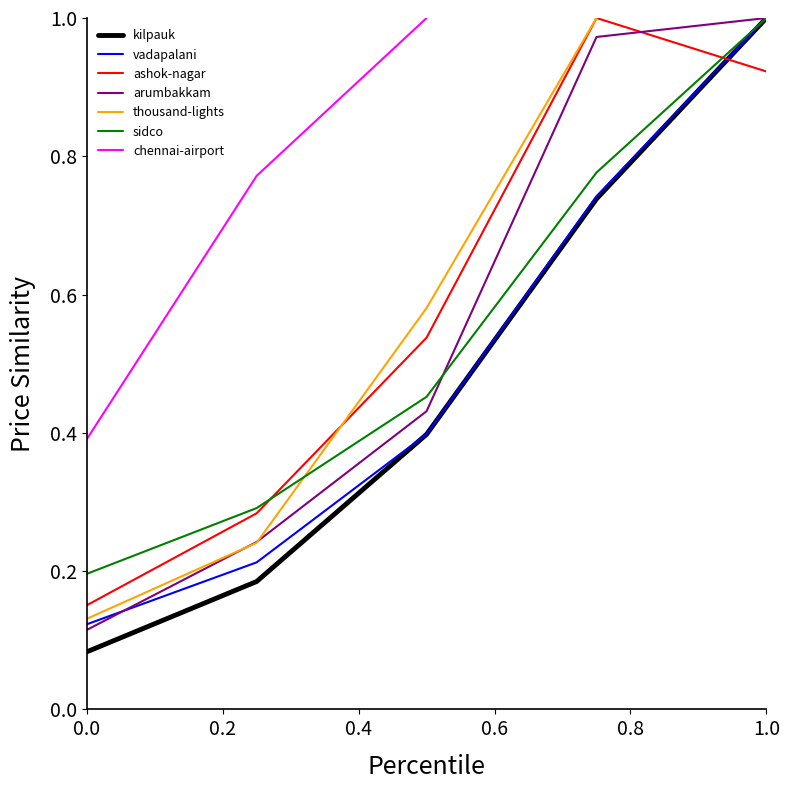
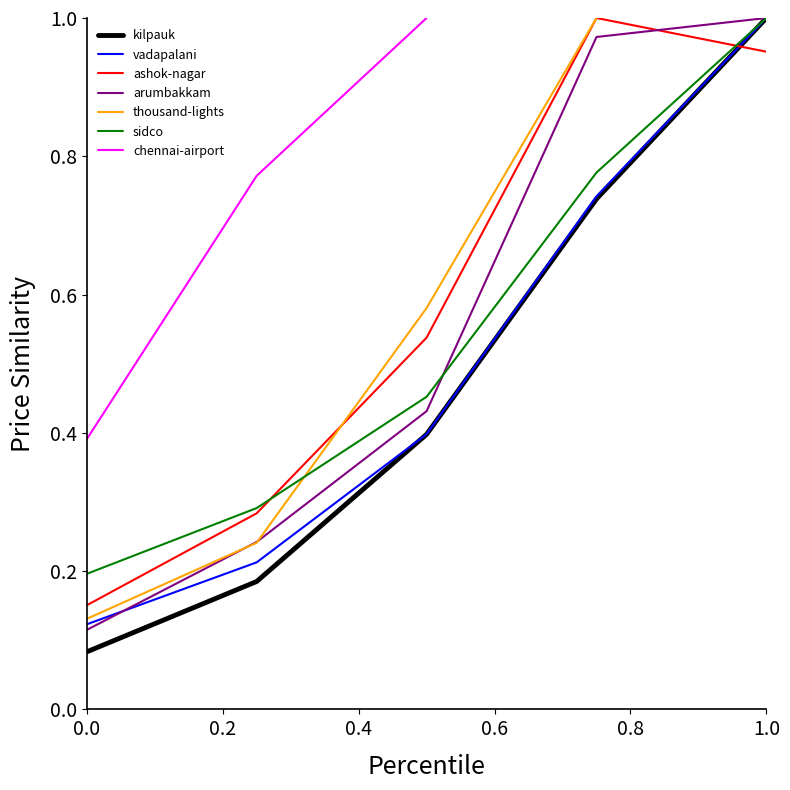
  {
    "kilpauk": {
      "0.0": 0.08
    },
    "vadapalani": {
      "0.0": 0.12
    },
    "ashok-nagar": {
      "0.0": 0.15,
-     "1.0": 0.92
+     "1.0": 0.95
    },
    "arumbakkam": {
      "0.0": 0.11
    },
    "thousand-lights": {
      "0.0": 0.13
    },
    "sidco": {
      "0.0": 0.20
    },
    "chennai-airport": {
      "0.0": 0.39
    }
  }
